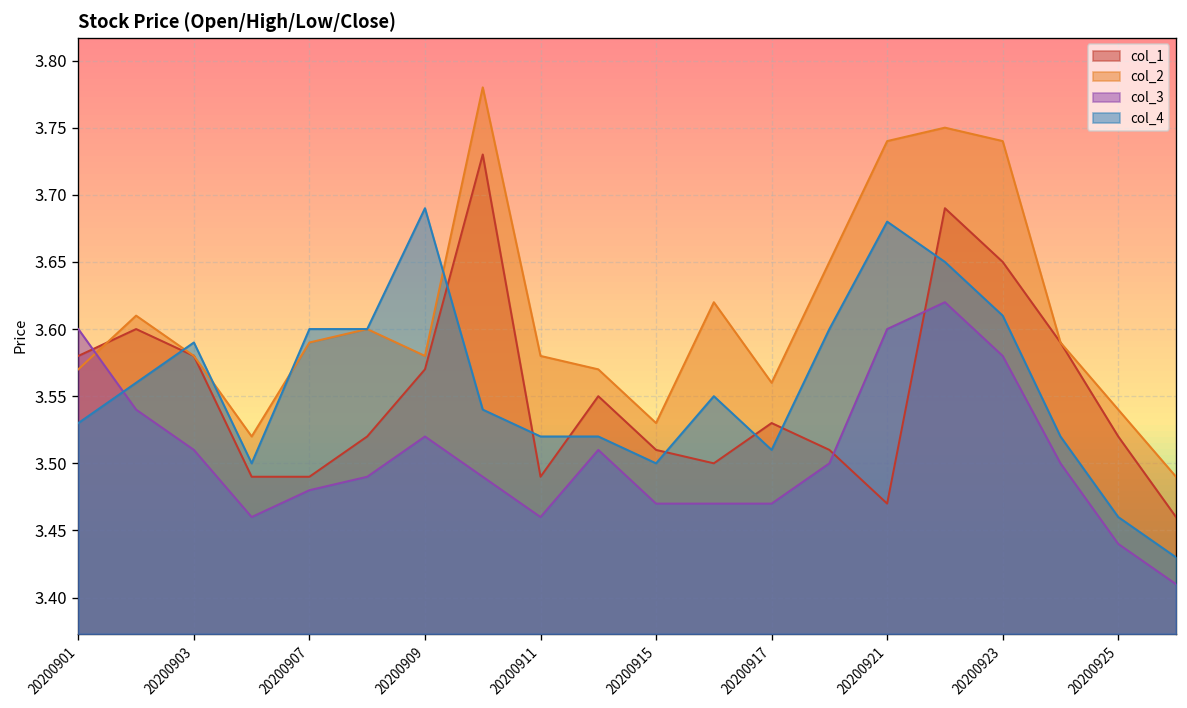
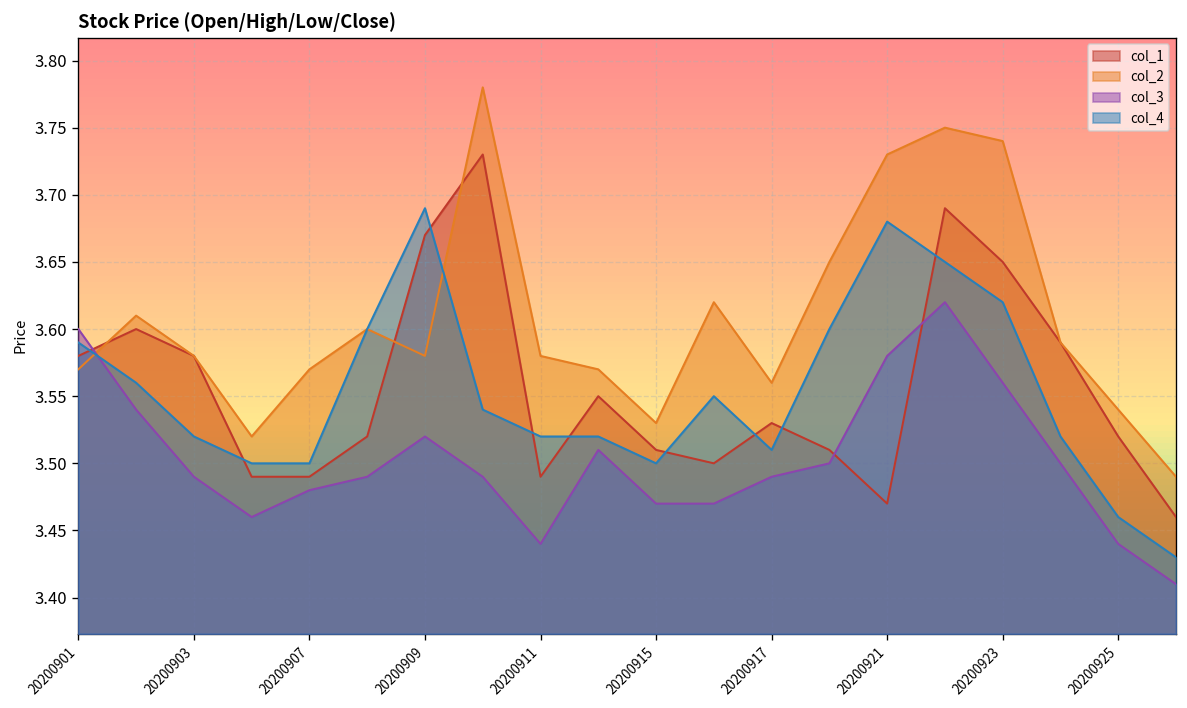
  {
    "col_1": {
      "20200901": 3.58,
      "20200907": 3.49,
-     "20200909": 3.57,
+     "20200909": 3.67,
      "20200911": 3.49,
      "20200915": 3.51,
      "20200917": 3.53,
      "20200921": 3.47,
      "20200923": 3.65,
      "20200925": 3.52
    },
    "col_2": {
      "20200901": 3.57,
-     "20200907": 3.59,
+     "20200907": 3.57,
      "20200909": 3.58,
      "20200911": 3.58,
      "20200915": 3.53,
      "20200917": 3.56,
-     "20200921": 3.74,
+     "20200921": 3.73,
      "20200923": 3.74,
      "20200925": 3.54
    },
    "col_3": {
      "20200901": 3.60,
-     "20200903": 3.51,
+     "20200903": 3.49,
      "20200907": 3.48,
      "20200909": 3.52,
-     "20200911": 3.46,
+     "20200911": 3.44,
      "20200915": 3.47,
-     "20200917": 3.47,
-     "20200921": 3.60,
-     "20200923": 3.58,
+     "20200917": 3.49,
+     "20200921": 3.58,
+     "20200923": 3.56,
      "20200925": 3.44
    },
    "col_4": {
-     "20200901": 3.53,
-     "20200903": 3.59,
-     "20200907": 3.6,
+     "20200901": 3.59,
+     "20200903": 3.52,
+     "20200907": 3.5,
      "20200909": 3.69,
      "20200911": 3.52,
      "20200915": 3.50,
      "20200917": 3.51,
      "20200921": 3.68,
-     "20200923": 3.61,
+     "20200923": 3.62,
      "20200925": 3.46
    }
  }
